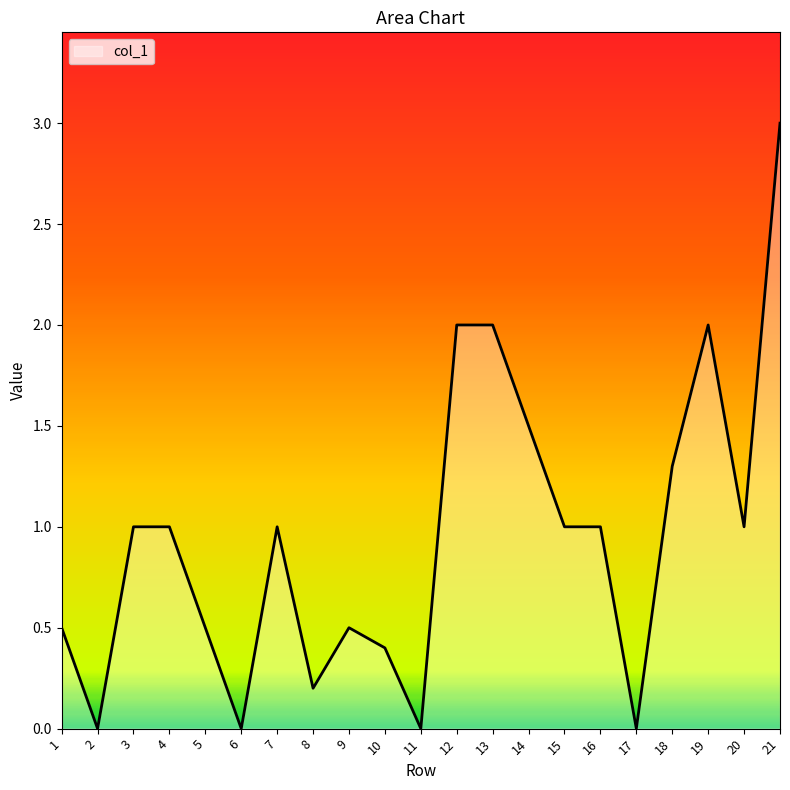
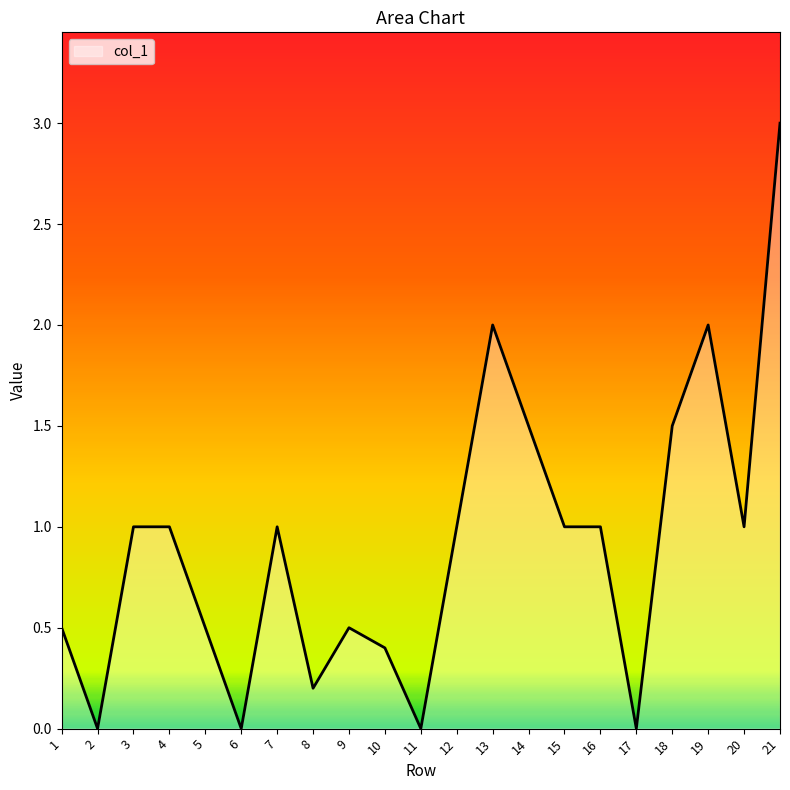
  {
    "1": 0.5,
    "2": 0.0,
    "3": 1.0,
    "4": 1.0,
    "5": 0.5,
    "6": 0.0,
    "7": 1.0,
    "8": 0.2,
    "9": 0.5,
    "10": 0.4,
    "11": 0.0,
-   "12": 2,
+   "12": 1,
    "13": 2.0,
    "14": 1.5,
    "15": 1.0,
    "16": 1.0,
    "17": 0.0,
-   "18": 1.3,
+   "18": 1.5,
    "19": 2.0,
    "20": 1.0,
    "21": 3.0
  }
